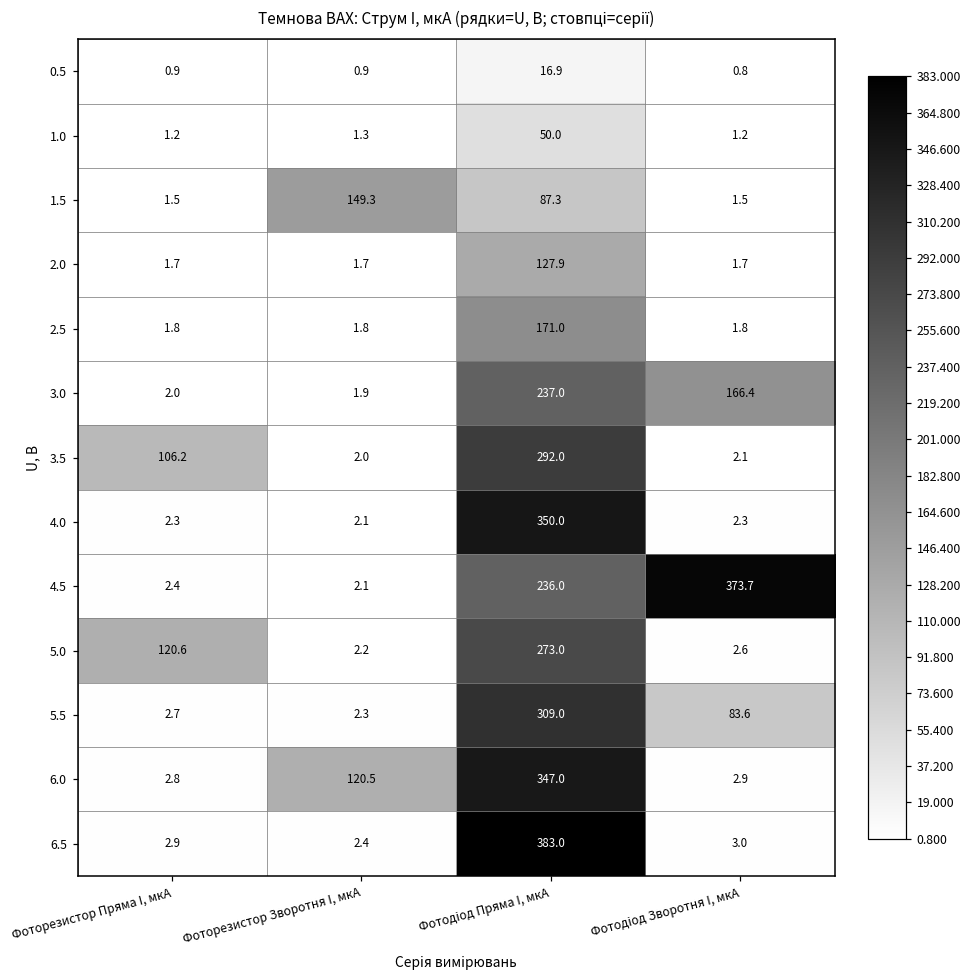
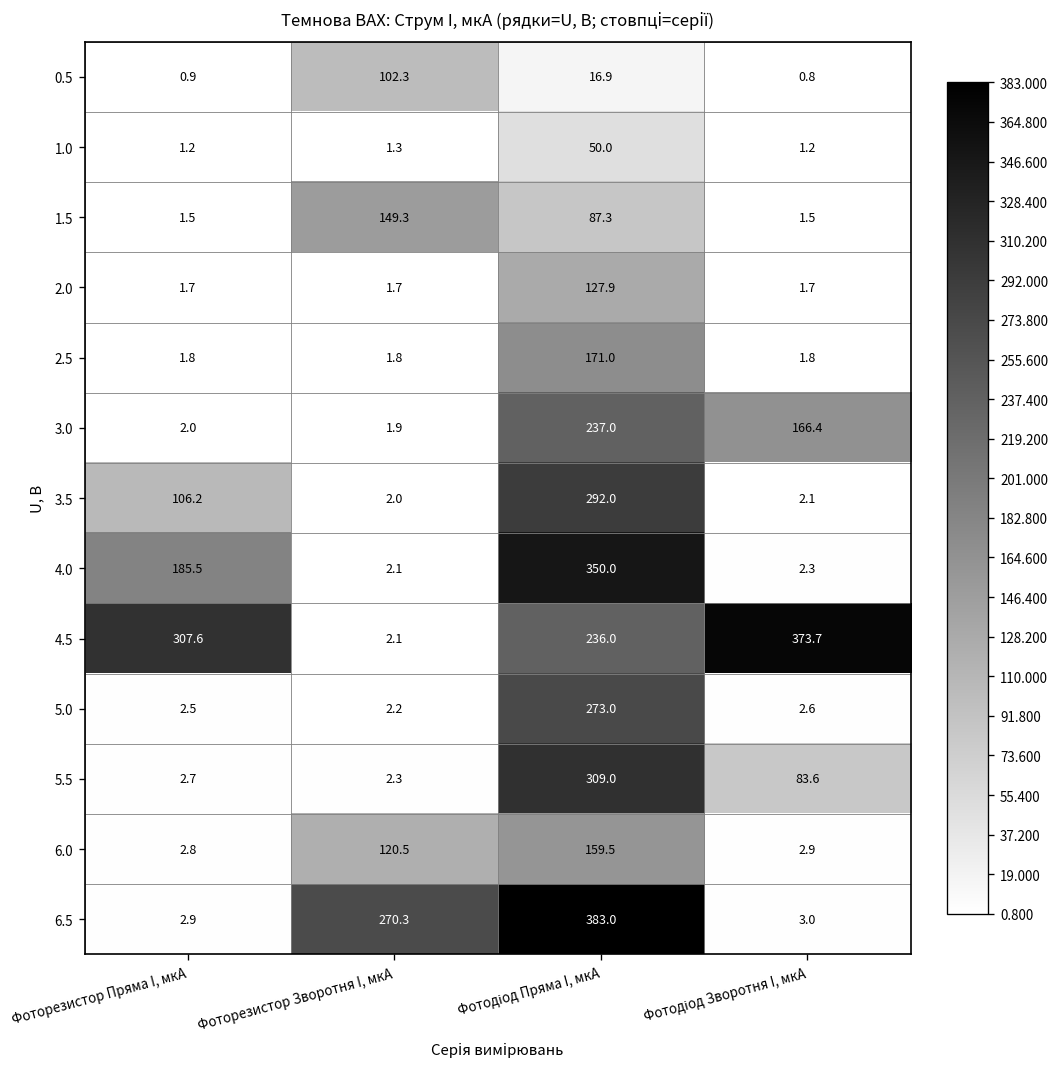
  {
    "0.5": {
      "Фоторезистор Пряма I, мкА": 0.9,
-     "Фоторезистор Зворотня I, мкА": 0.9,
+     "Фоторезистор Зворотня I, мкА": 102.3,
      "Фотодіод Пряма I, мкА": 16.9,
      "Фотодіод Зворотня I, мкА": 0.8
    },
    "1.0": {
      "Фоторезистор Пряма I, мкА": 1.2,
      "Фоторезистор Зворотня I, мкА": 1.3,
      "Фотодіод Пряма I, мкА": 50.0,
      "Фотодіод Зворотня I, мкА": 1.2
    },
    "1.5": {
      "Фоторезистор Пряма I, мкА": 1.5,
      "Фоторезистор Зворотня I, мкА": 149.3,
      "Фотодіод Пряма I, мкА": 87.3,
      "Фотодіод Зворотня I, мкА": 1.5
    },
    "2.0": {
      "Фоторезистор Пряма I, мкА": 1.7,
      "Фоторезистор Зворотня I, мкА": 1.7,
      "Фотодіод Пряма I, мкА": 127.9,
      "Фотодіод Зворотня I, мкА": 1.7
    },
    "2.5": {
      "Фоторезистор Пряма I, мкА": 1.8,
      "Фоторезистор Зворотня I, мкА": 1.8,
      "Фотодіод Пряма I, мкА": 171.0,
      "Фотодіод Зворотня I, мкА": 1.8
    },
    "3.0": {
      "Фоторезистор Пряма I, мкА": 2.0,
      "Фоторезистор Зворотня I, мкА": 1.9,
      "Фотодіод Пряма I, мкА": 237.0,
      "Фотодіод Зворотня I, мкА": 166.4
    },
    "3.5": {
      "Фоторезистор Пряма I, мкА": 106.2,
      "Фоторезистор Зворотня I, мкА": 2.0,
      "Фотодіод Пряма I, мкА": 292.0,
      "Фотодіод Зворотня I, мкА": 2.1
    },
    "4.0": {
-     "Фоторезистор Пряма I, мкА": 2.3,
+     "Фоторезистор Пряма I, мкА": 185.5,
      "Фоторезистор Зворотня I, мкА": 2.1,
      "Фотодіод Пряма I, мкА": 350.0,
      "Фотодіод Зворотня I, мкА": 2.3
    },
    "4.5": {
-     "Фоторезистор Пряма I, мкА": 2.4,
+     "Фоторезистор Пряма I, мкА": 307.6,
      "Фоторезистор Зворотня I, мкА": 2.1,
      "Фотодіод Пряма I, мкА": 236.0,
      "Фотодіод Зворотня I, мкА": 373.7
    },
    "5.0": {
-     "Фоторезистор Пряма I, мкА": 120.6,
+     "Фоторезистор Пряма I, мкА": 2.5,
      "Фоторезистор Зворотня I, мкА": 2.2,
      "Фотодіод Пряма I, мкА": 273.0,
      "Фотодіод Зворотня I, мкА": 2.6
    },
    "5.5": {
      "Фоторезистор Пряма I, мкА": 2.7,
      "Фоторезистор Зворотня I, мкА": 2.3,
      "Фотодіод Пряма I, мкА": 309.0,
      "Фотодіод Зворотня I, мкА": 83.6
    },
    "6.0": {
      "Фоторезистор Пряма I, мкА": 2.8,
      "Фоторезистор Зворотня I, мкА": 120.5,
-     "Фотодіод Пряма I, мкА": 347.0,
+     "Фотодіод Пряма I, мкА": 159.5,
      "Фотодіод Зворотня I, мкА": 2.9
    },
    "6.5": {
      "Фоторезистор Пряма I, мкА": 2.9,
-     "Фоторезистор Зворотня I, мкА": 2.4,
+     "Фоторезистор Зворотня I, мкА": 270.3,
      "Фотодіод Пряма I, мкА": 383.0,
      "Фотодіод Зворотня I, мкА": 3.0
    }
  }
